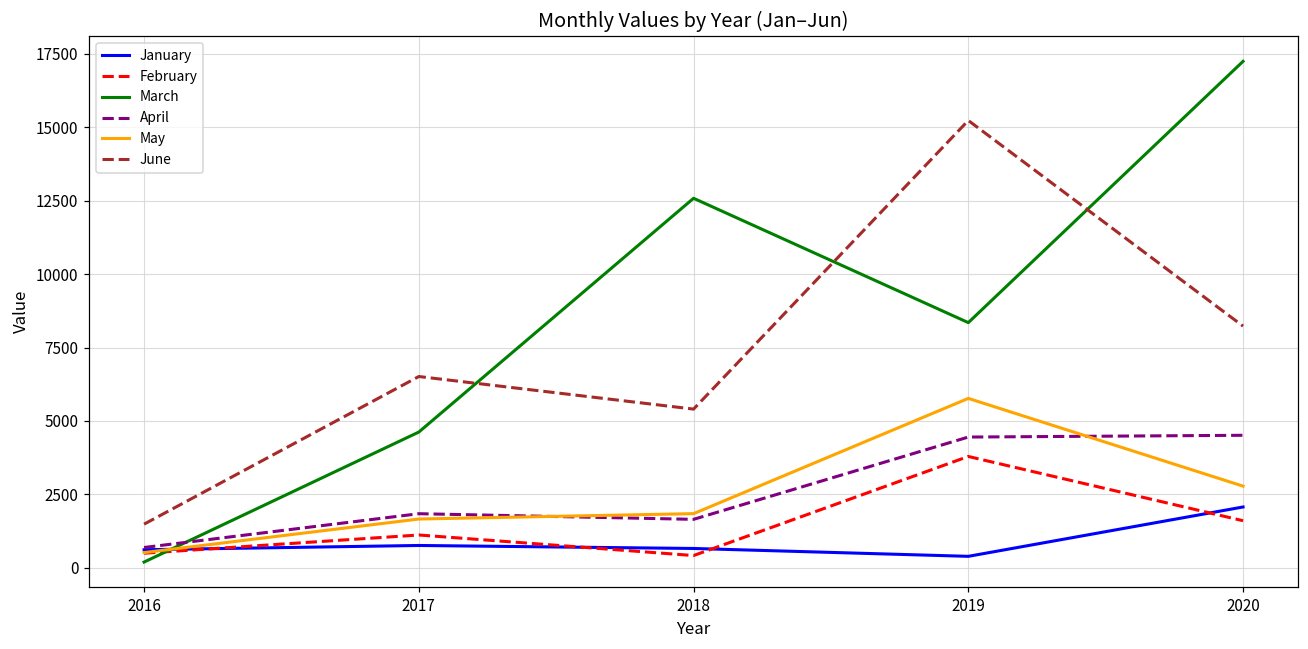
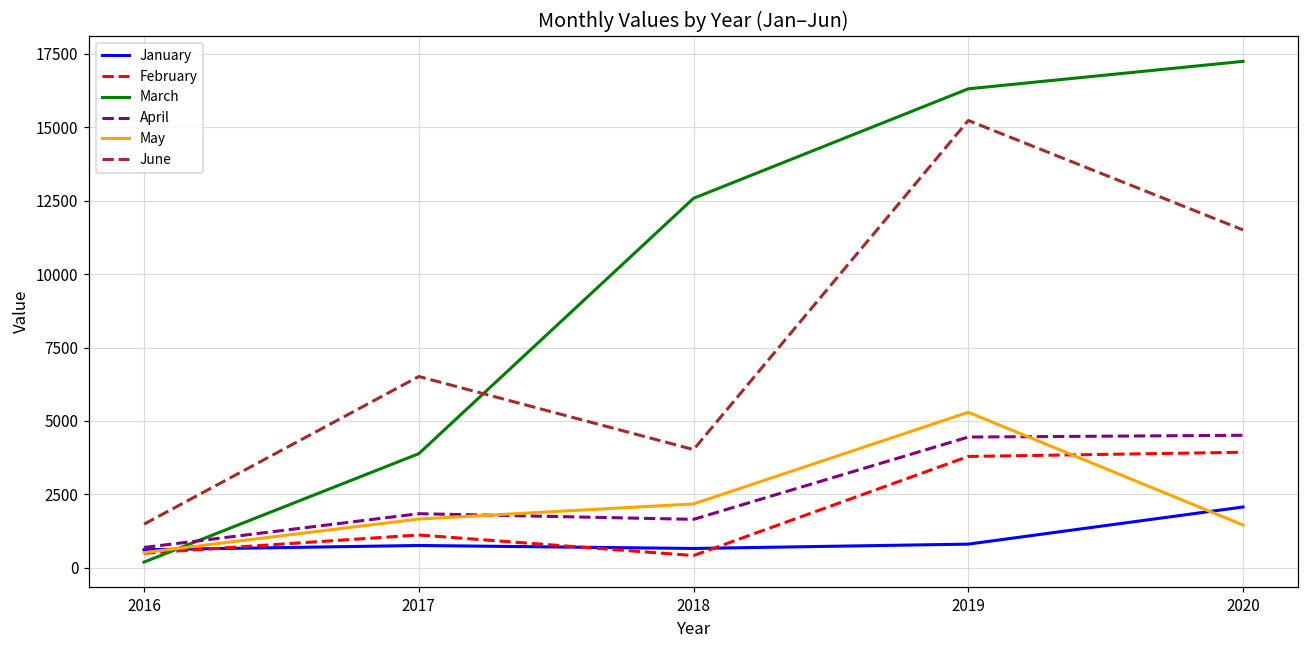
  {
    "January": {
      "2017": 800,
      "2018": 700,
-     "2019": 400,
+     "2019": 800,
      "2020": 2100
    },
    "February": {
      "2017": 1100,
      "2018": 400,
      "2019": 3800,
-     "2020": 1600
+     "2020": 3900
    },
    "March": {
      "2016": 200,
-     "2017": 4600,
+     "2017": 3900,
      "2018": 12600,
-     "2019": 8300,
+     "2019": 16300,
      "2020": 17200
    },
    "April": {
      "2017": 1800,
      "2018": 1600,
      "2019": 4500,
      "2020": 4500
    },
    "May": {
      "2017": 1700,
-     "2018": 1800,
-     "2019": 5800,
-     "2020": 2800
+     "2018": 2200,
+     "2019": 5300,
+     "2020": 1500
    },
    "June": {
      "2016": 1500,
      "2017": 6500,
-     "2018": 5400,
+     "2018": 4000,
      "2019": 15200,
-     "2020": 8200
+     "2020": 11500
    }
  }
